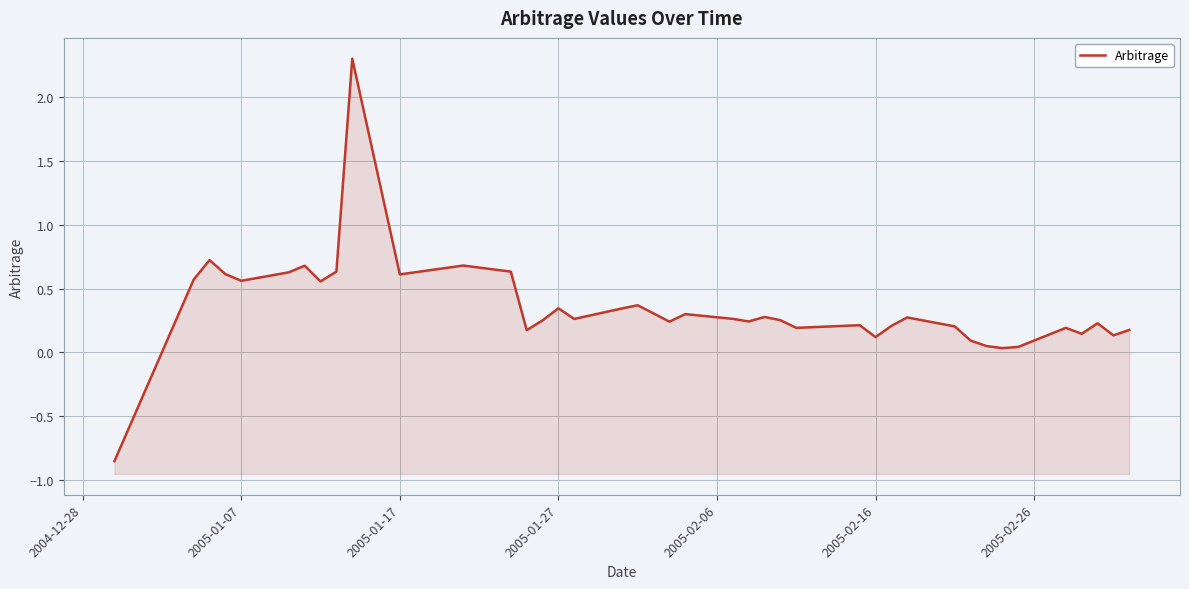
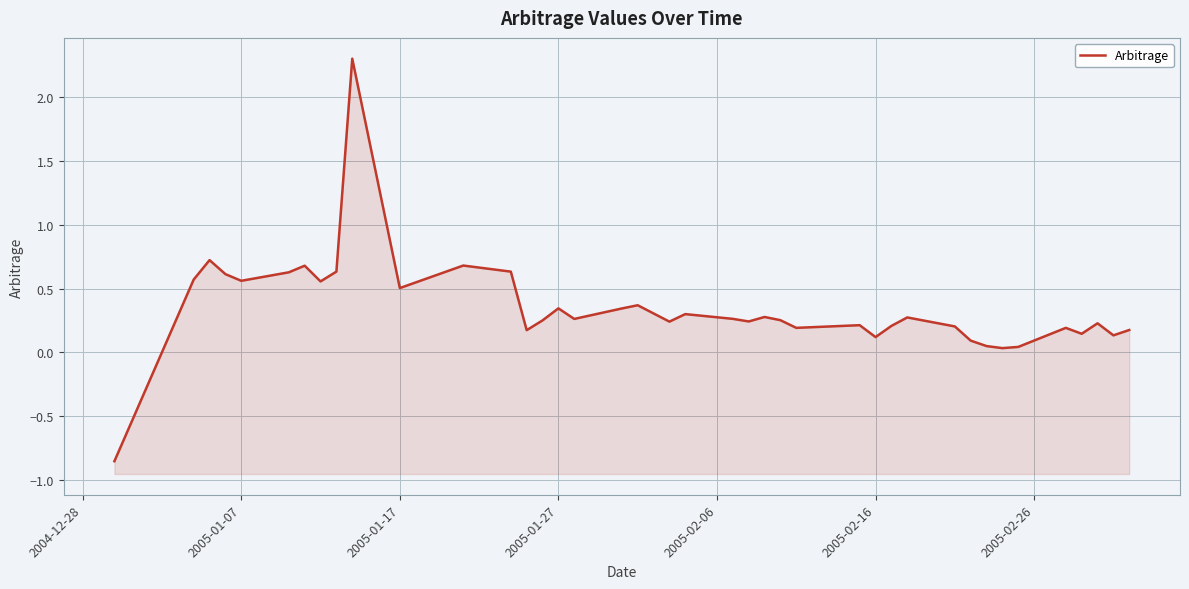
  {
    "2005-01-07": 0.56,
-   "2005-01-17": 0.61,
+   "2005-01-17": 0.50,
    "2005-01-27": 0.35,
    "2005-02-16": 0.12
  }
